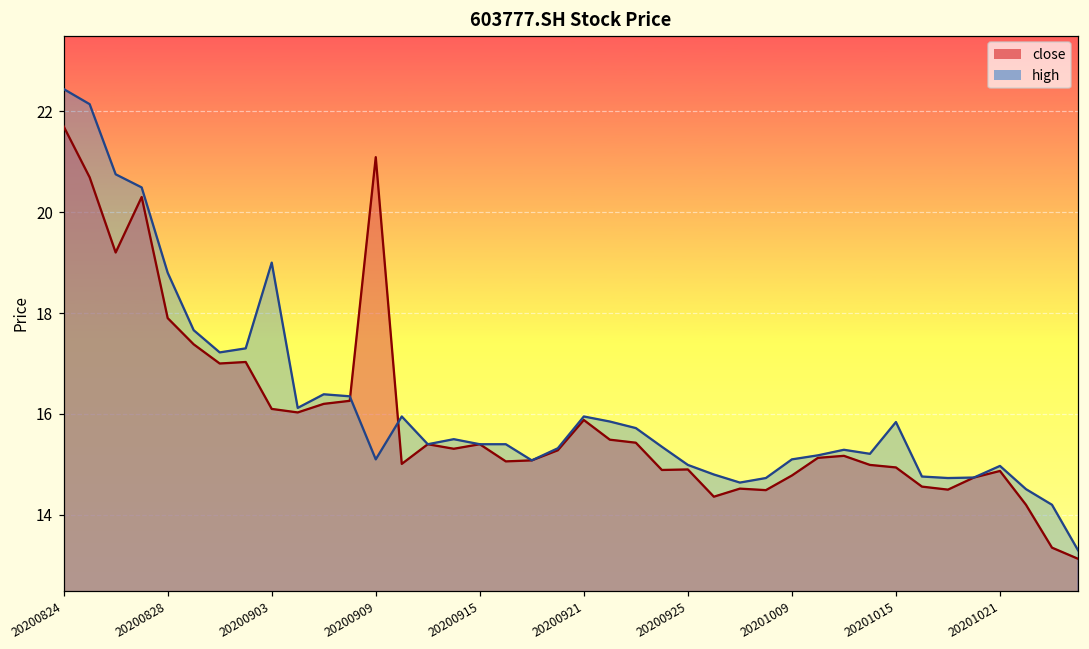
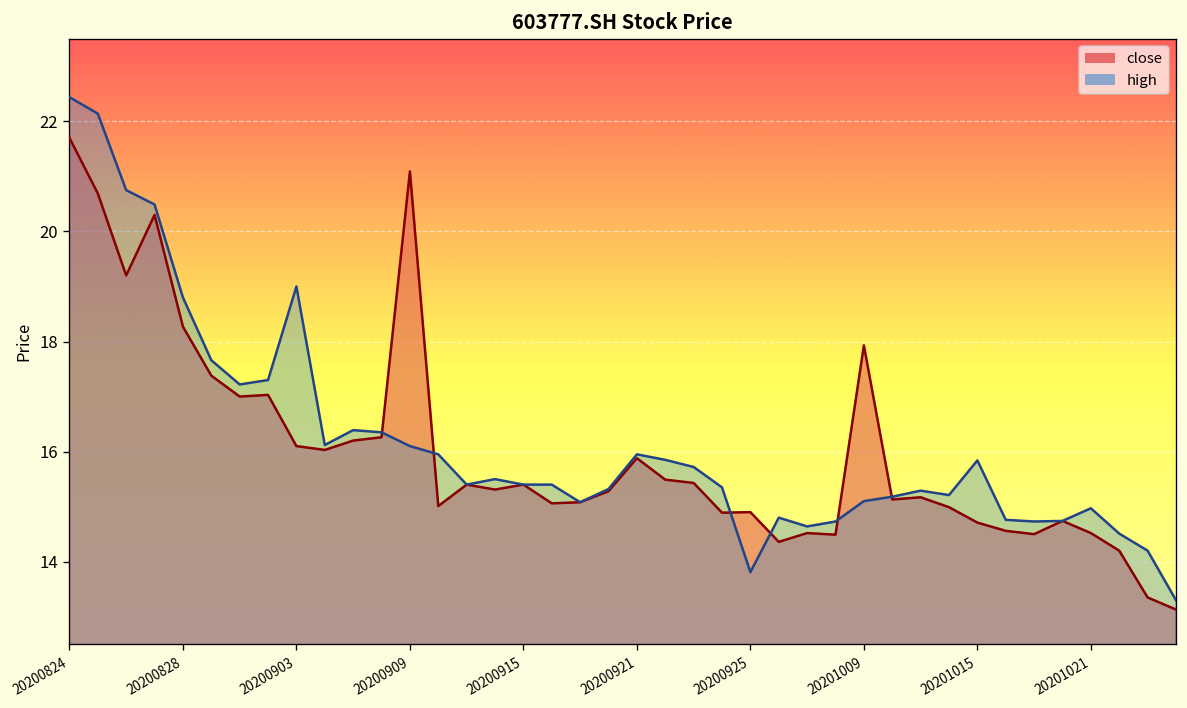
  {
    "close": {
      "20200824": 21.7,
-     "20200828": 17.9,
+     "20200828": 18.3,
      "20200903": 16.1,
      "20200909": 21.1,
      "20200921": 15.9,
      "20200925": 14.9,
-     "20201009": 14.8,
-     "20201015": 14.9,
-     "20201021": 14.9
+     "20201009": 17.9,
+     "20201015": 14.7,
+     "20201021": 14.5
    },
    "high": {
      "20200824": 22.4,
      "20200828": 18.8,
      "20200903": 19.0,
-     "20200909": 15.1,
+     "20200909": 16.1,
      "20200921": 16.0,
-     "20200925": 15.0,
+     "20200925": 13.8,
      "20201009": 15.1,
      "20201015": 15.8,
      "20201021": 15.0
    }
  }
